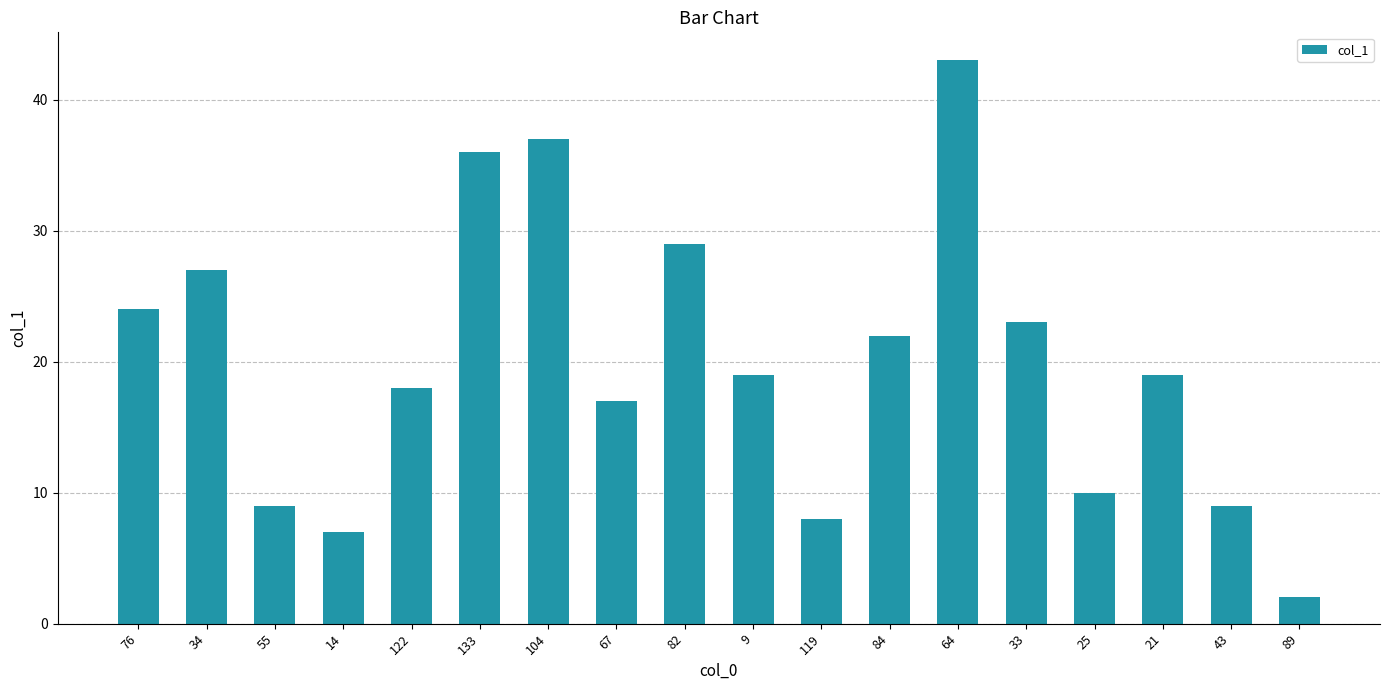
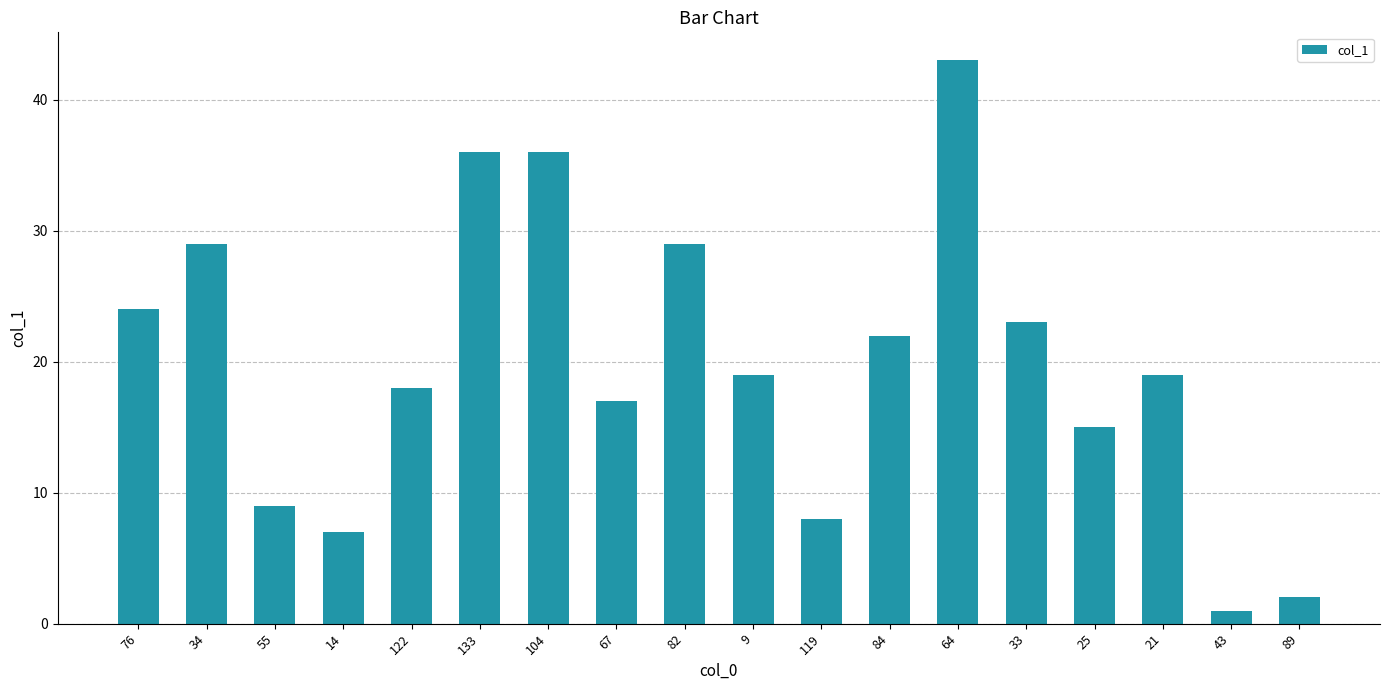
  {
    "76": 24,
-   "34": 27,
+   "34": 29,
    "55": 9,
    "14": 7,
    "122": 18,
    "133": 36,
-   "104": 37,
+   "104": 36,
    "67": 17,
    "82": 29,
    "9": 19,
    "119": 8,
    "84": 22,
    "64": 43,
    "33": 23,
-   "25": 10,
+   "25": 15,
    "21": 19,
-   "43": 9,
+   "43": 1,
    "89": 2
  }
